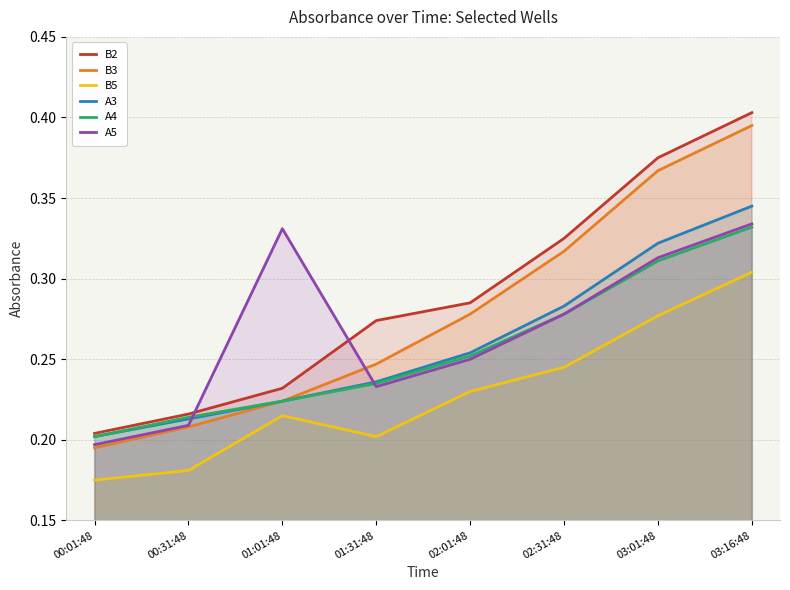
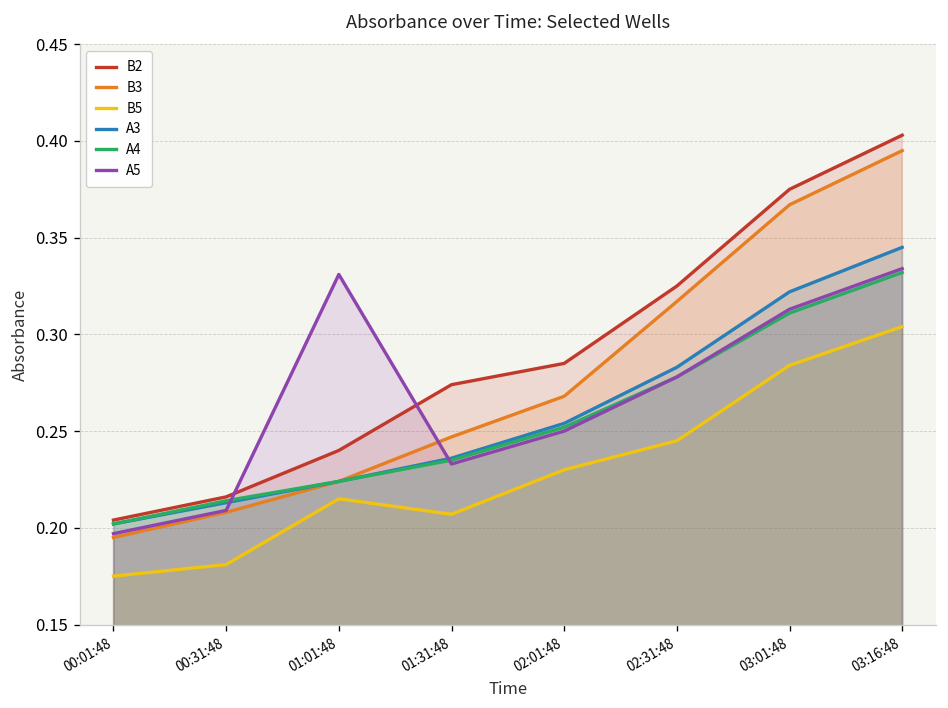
  {
    "B2": {
      "00:01:48": 0.204,
      "00:31:48": 0.216,
-     "01:01:48": 0.232,
+     "01:01:48": 0.240,
      "01:31:48": 0.274,
      "02:01:48": 0.285,
      "02:31:48": 0.325,
      "03:01:48": 0.375,
      "03:16:48": 0.403
    },
    "B3": {
      "00:01:48": 0.195,
      "01:31:48": 0.247,
-     "02:01:48": 0.278,
+     "02:01:48": 0.268,
      "02:31:48": 0.317,
      "03:01:48": 0.367,
      "03:16:48": 0.395
    },
    "B5": {
      "00:01:48": 0.175,
      "00:31:48": 0.181,
      "01:01:48": 0.215,
-     "01:31:48": 0.202,
+     "01:31:48": 0.207,
      "02:01:48": 0.230,
      "02:31:48": 0.245,
-     "03:01:48": 0.277,
+     "03:01:48": 0.284,
      "03:16:48": 0.304
    },
    "A3": {
      "02:01:48": 0.254,
      "02:31:48": 0.283,
      "03:01:48": 0.322,
      "03:16:48": 0.345
    },
    "A4": {
      "02:01:48": 0.252,
      "03:01:48": 0.311,
      "03:16:48": 0.332
    },
    "A5": {
      "00:01:48": 0.197,
      "01:01:48": 0.331,
      "01:31:48": 0.233,
      "02:01:48": 0.250,
      "03:01:48": 0.313,
      "03:16:48": 0.334
    }
  }
